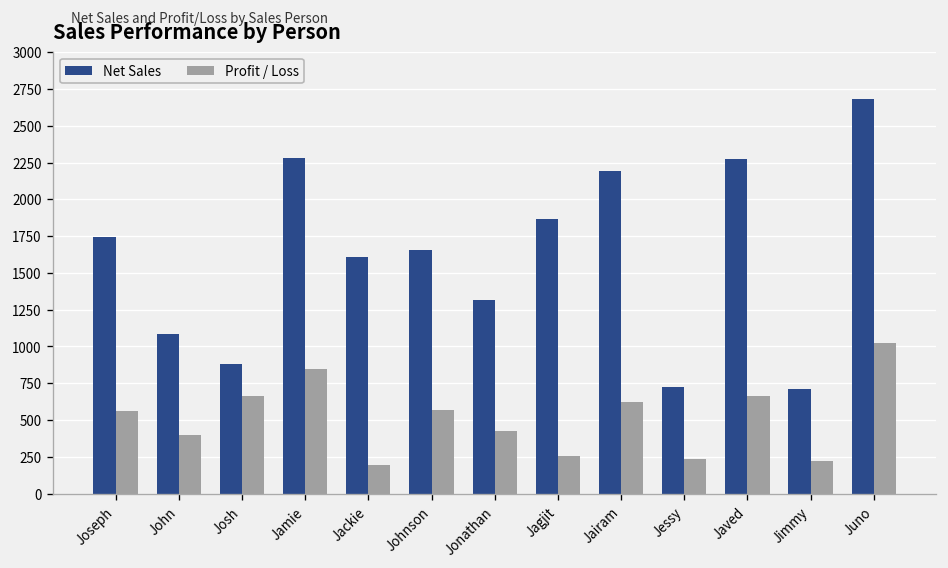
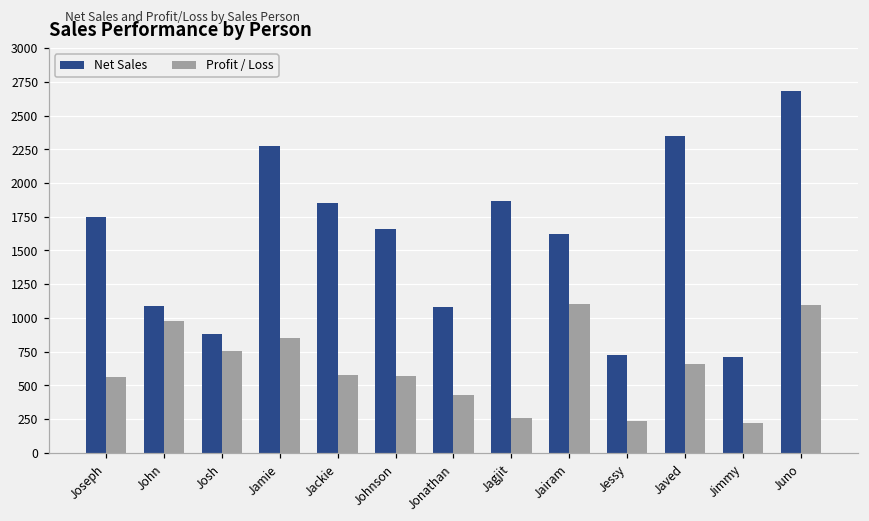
  {
    "Net Sales": {
      "Joseph": 1750,
      "John": 1090,
      "Josh": 880,
      "Jamie": 2280,
-     "Jackie": 1610,
+     "Jackie": 1850,
      "Johnson": 1660,
-     "Jonathan": 1320,
+     "Jonathan": 1080,
      "Jagjit": 1870,
-     "Jairam": 2190,
+     "Jairam": 1620,
      "Jessy": 730,
-     "Javed": 2280,
+     "Javed": 2350,
      "Jimmy": 710,
      "Juno": 2680
    },
    "Profit / Loss": {
      "Joseph": 560,
-     "John": 400,
-     "Josh": 660,
+     "John": 980,
+     "Josh": 750,
      "Jamie": 850,
-     "Jackie": 200,
+     "Jackie": 580,
      "Johnson": 570,
      "Jonathan": 430,
      "Jagjit": 260,
-     "Jairam": 620,
+     "Jairam": 1100,
      "Jessy": 240,
      "Javed": 660,
      "Jimmy": 220,
-     "Juno": 1020
+     "Juno": 1100
    }
  }
